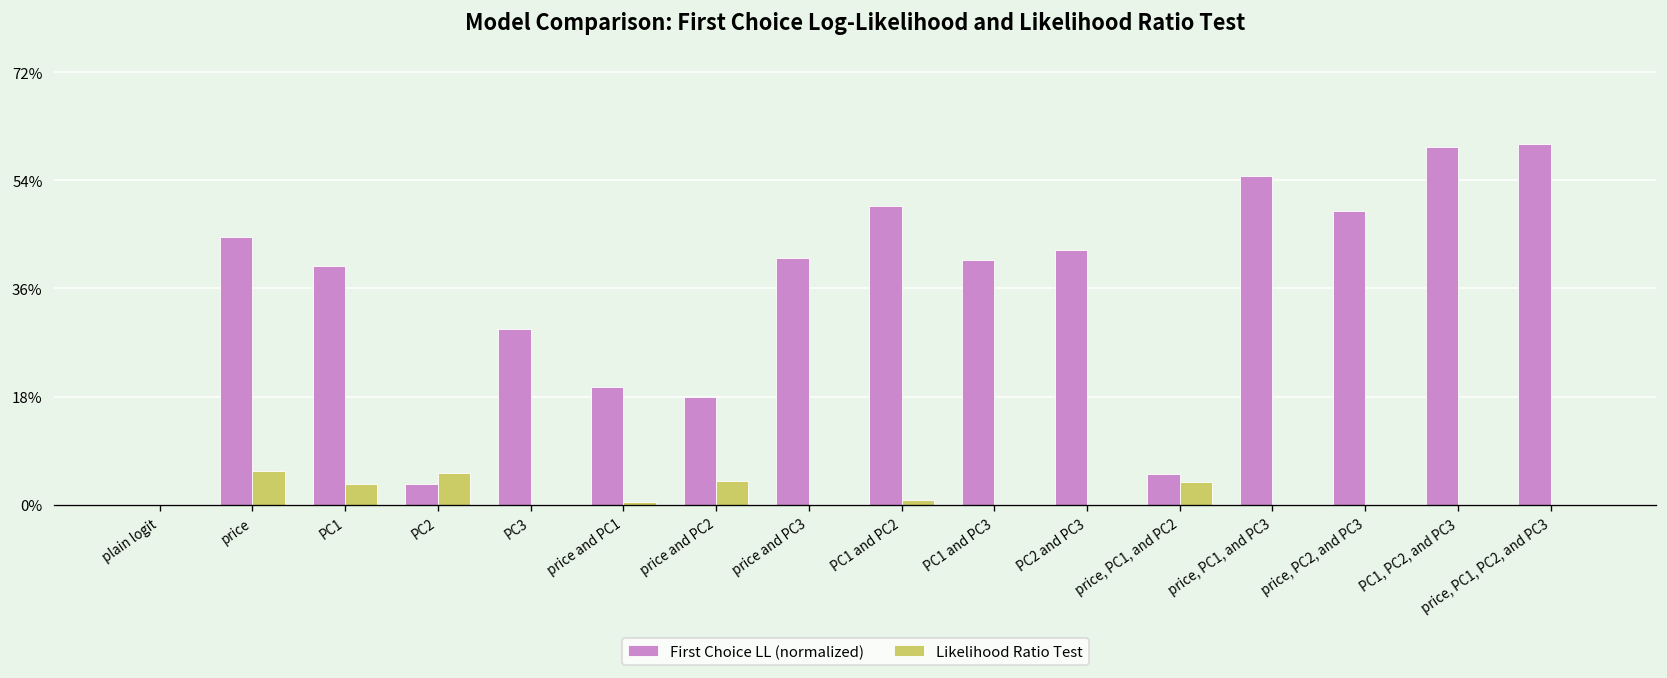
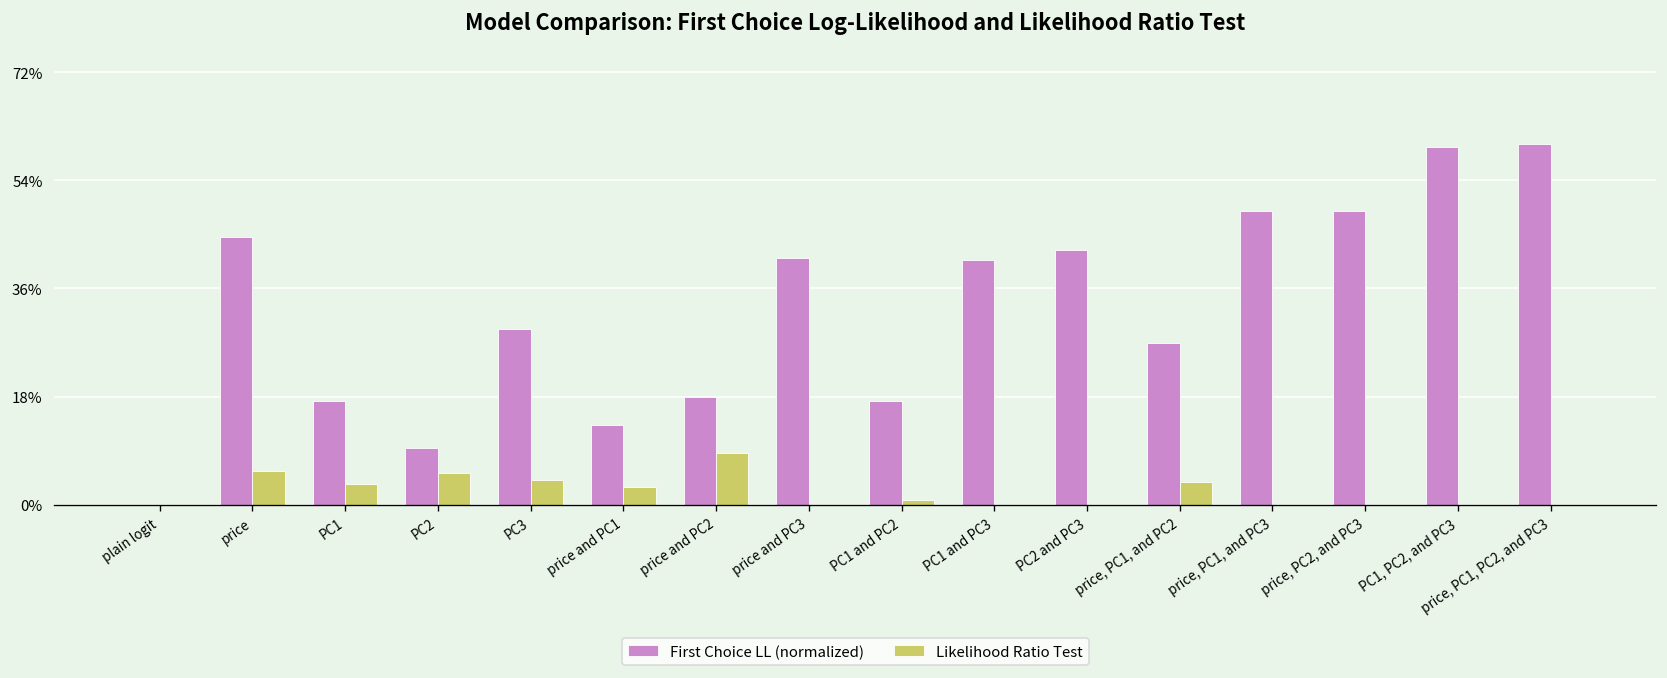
  {
    "First Choice LL (normalized)": {
      "plain logit": "0%",
      "price": "44%",
-     "PC1": "40%",
-     "PC2": "3%",
+     "PC1": "17%",
+     "PC2": "9%",
      "PC3": "29%",
-     "price and PC1": "20%",
+     "price and PC1": "13%",
      "price and PC2": "18%",
      "price and PC3": "41%",
-     "PC1 and PC2": "50%",
+     "PC1 and PC2": "17%",
      "PC1 and PC3": "41%",
      "PC2 and PC3": "42%",
-     "price, PC1, and PC2": "5%",
-     "price, PC1, and PC3": "55%",
+     "price, PC1, and PC2": "27%",
+     "price, PC1, and PC3": "49%",
      "price, PC2, and PC3": "49%",
      "PC1, PC2, and PC3": "59%",
      "price, PC1, PC2, and PC3": "60%"
    },
    "Likelihood Ratio Test": {
      "plain logit": "0%",
      "price": "6%",
      "PC1": "3%",
      "PC2": "5%",
-     "PC3": "0%",
-     "price and PC1": "0%",
-     "price and PC2": "4%",
+     "PC3": "4%",
+     "price and PC1": "3%",
+     "price and PC2": "9%",
      "PC1 and PC2": "1%",
      "price, PC1, and PC2": "4%"
    }
  }
